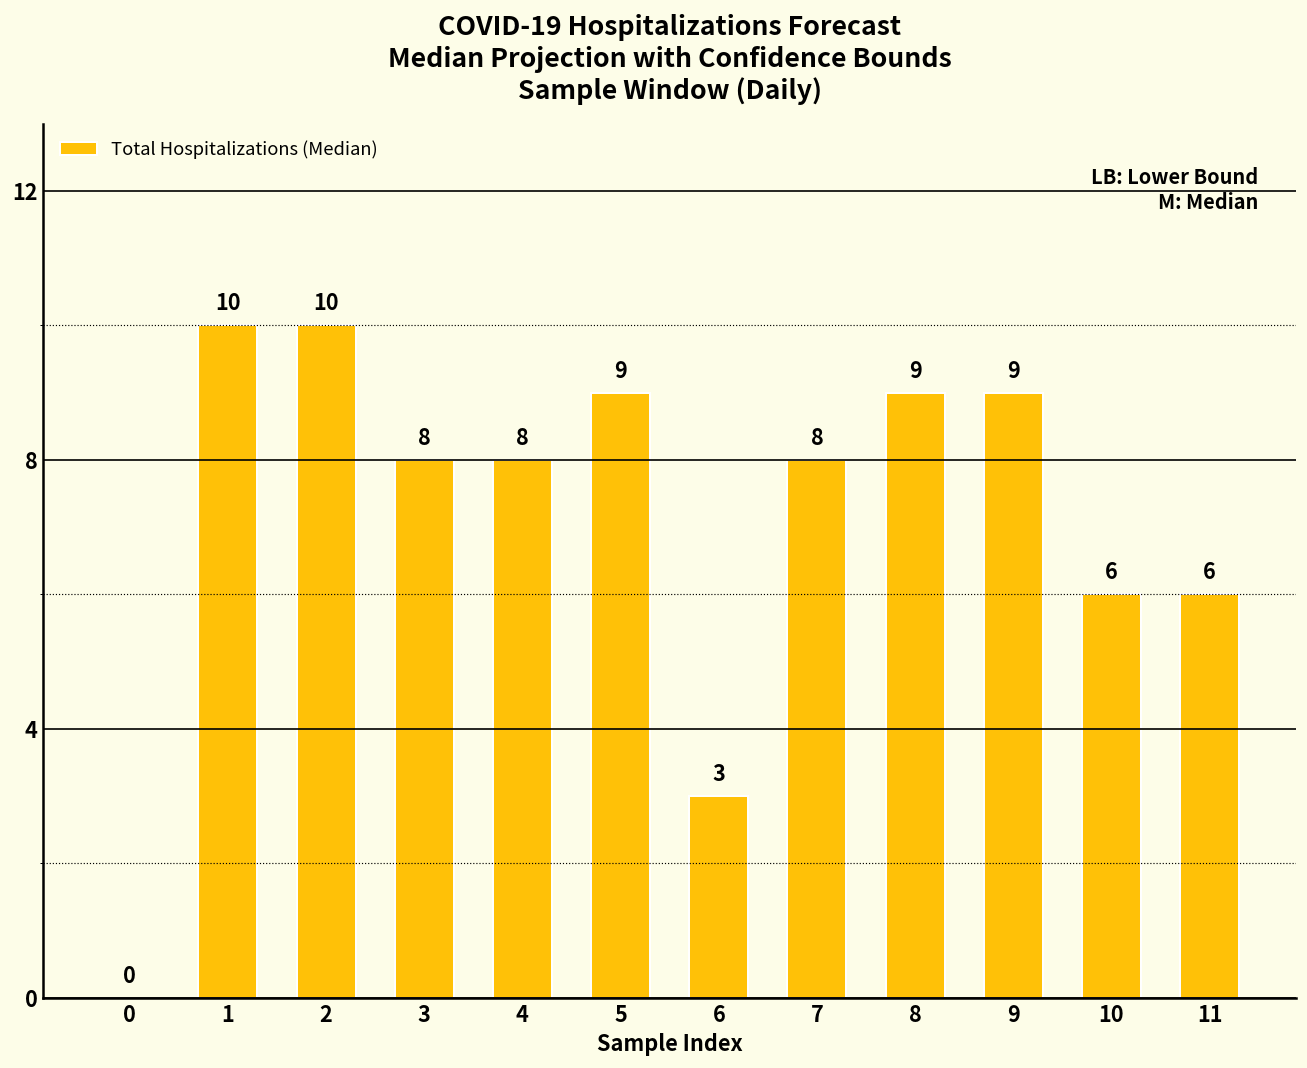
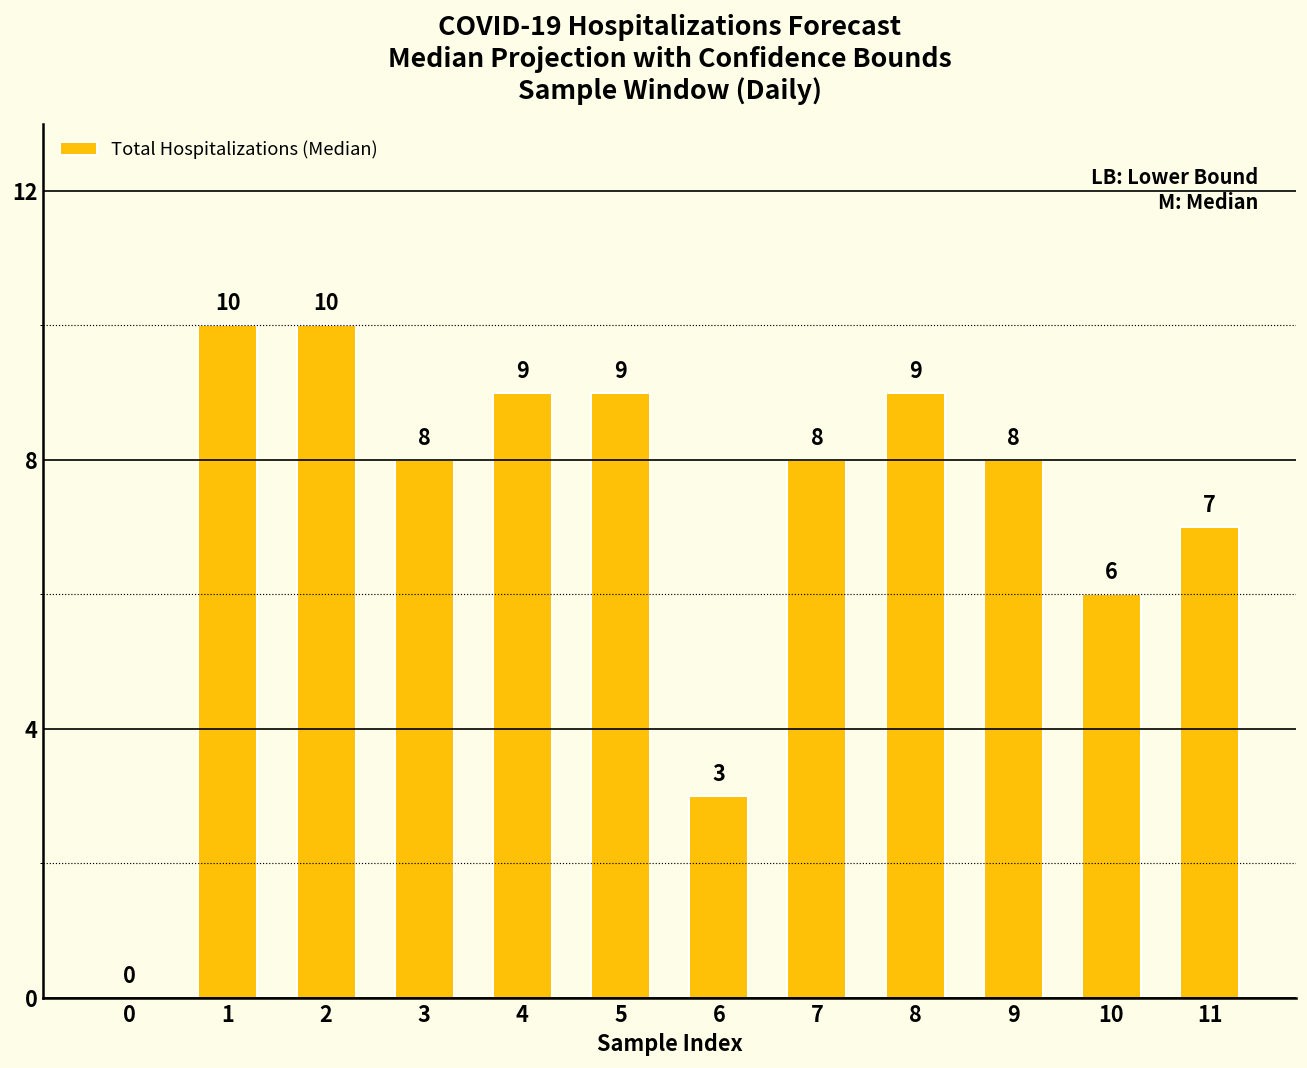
  {
    "0": 0,
    "1": 10,
    "2": 10,
    "3": 8,
-   "4": 8,
+   "4": 9,
    "5": 9,
    "6": 3,
    "7": 8,
    "8": 9,
-   "9": 9,
+   "9": 8,
    "10": 6,
-   "11": 6
+   "11": 7
  }
